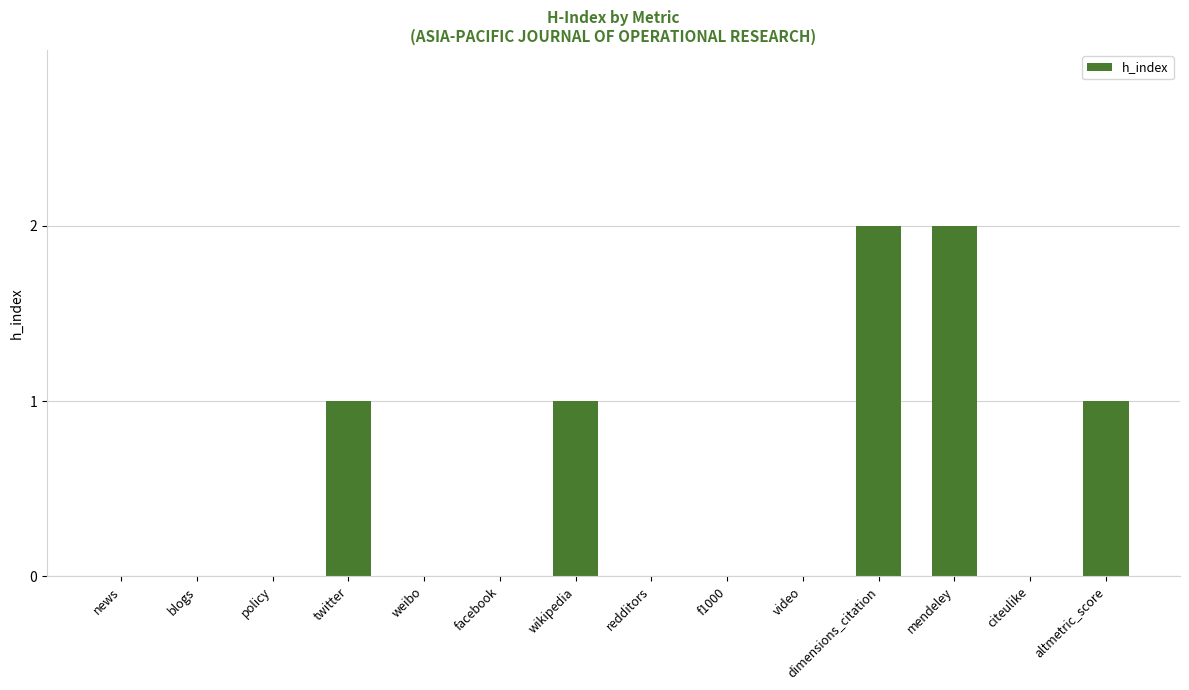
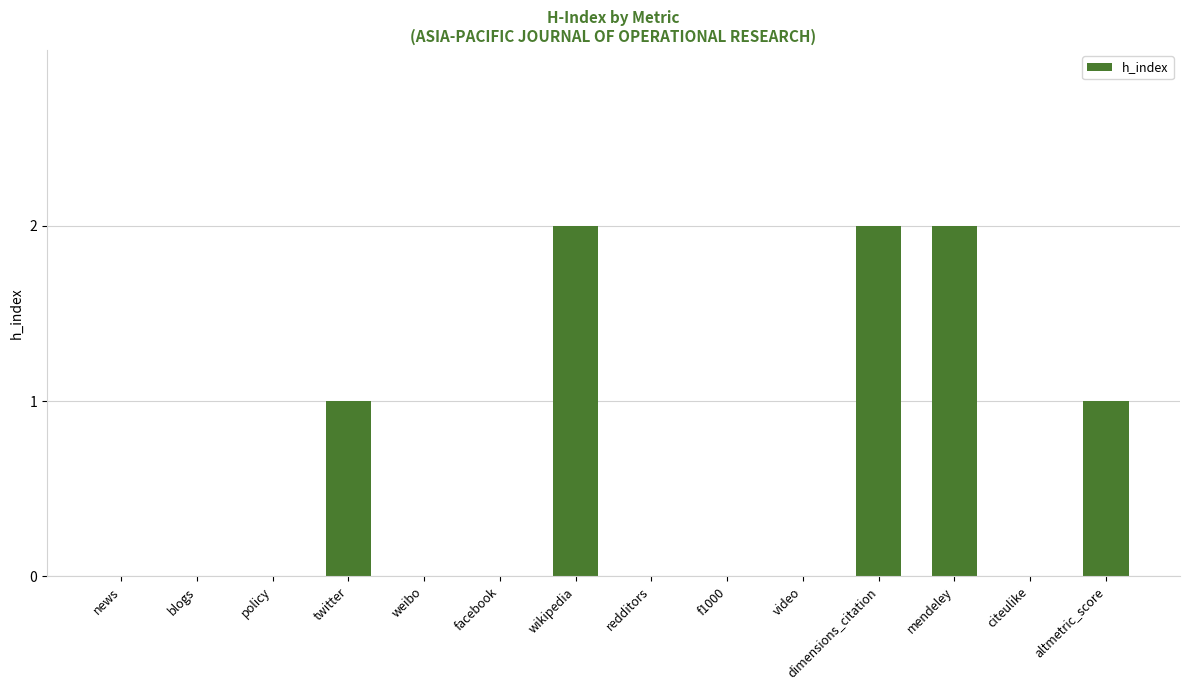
  {
    "news": 0,
    "blogs": 0,
    "policy": 0,
    "twitter": 1,
    "weibo": 0,
    "facebook": 0,
-   "wikipedia": 1,
+   "wikipedia": 2,
    "redditors": 0,
    "f1000": 0,
    "video": 0,
    "dimensions_citation": 2,
    "mendeley": 2,
    "citeulike": 0,
    "altmetric_score": 1
  }
